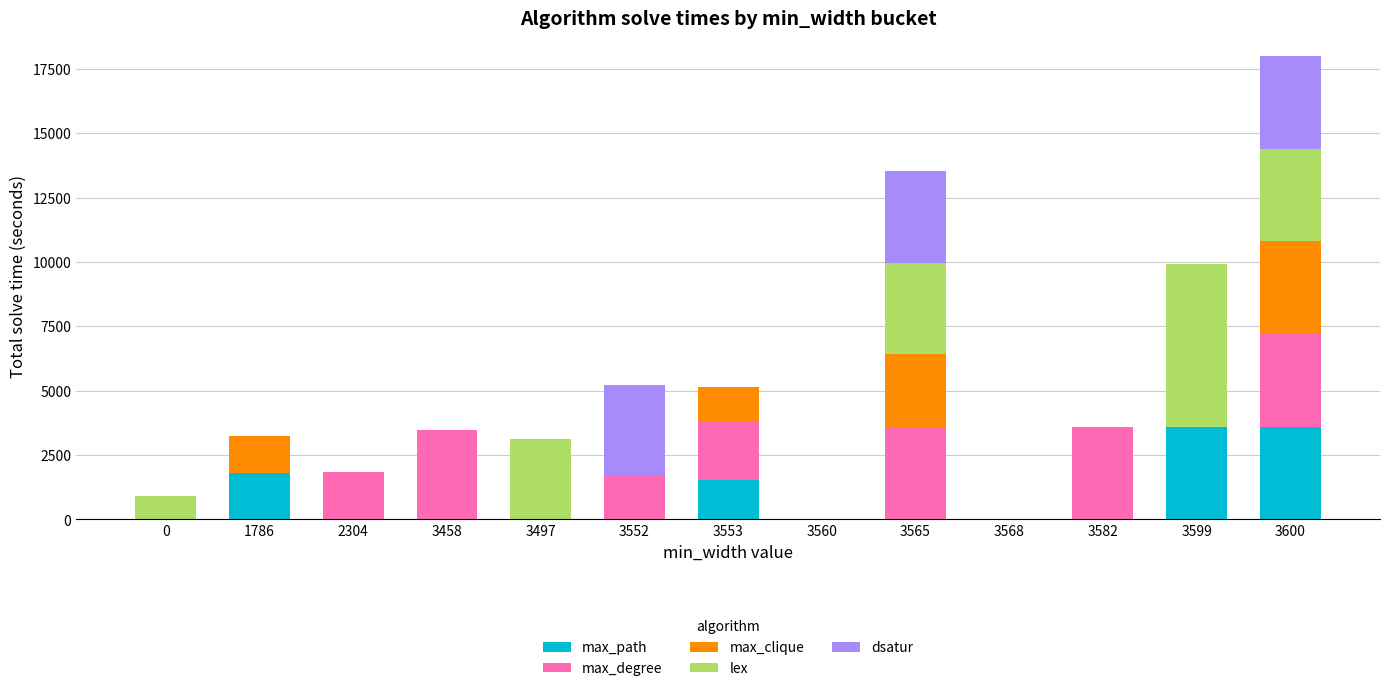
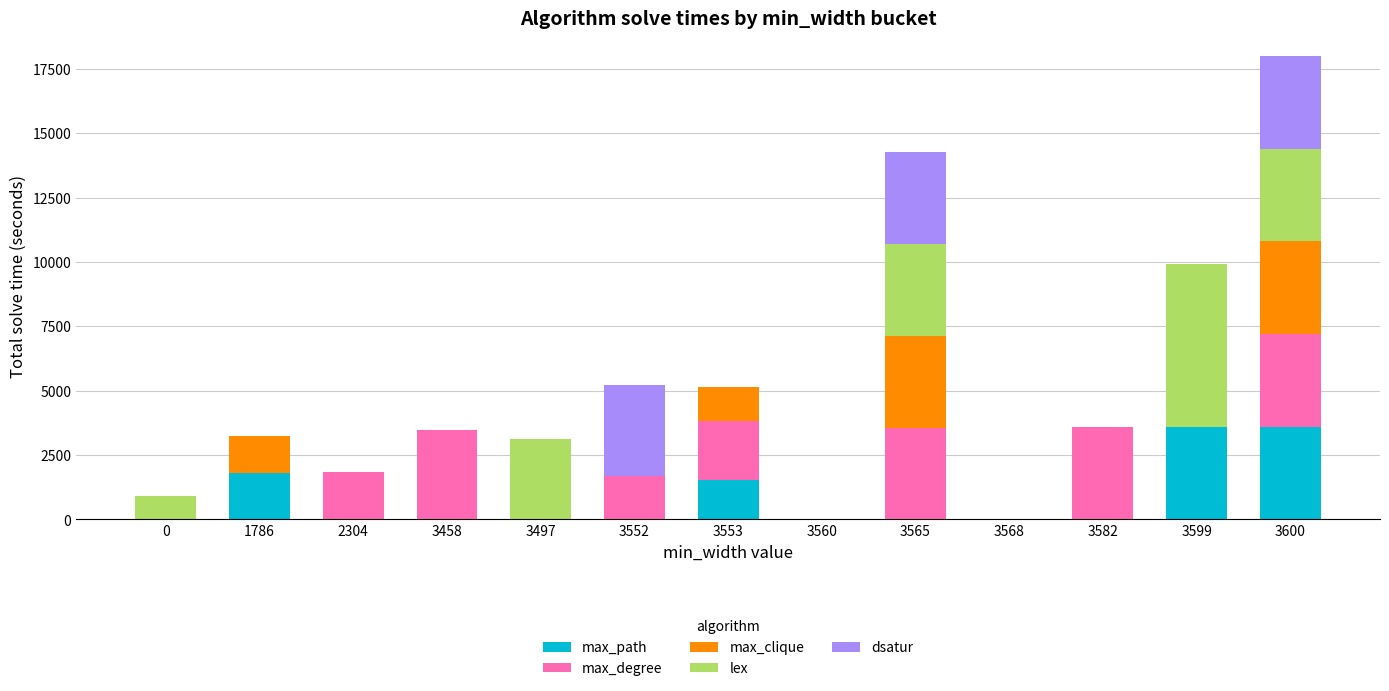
  {
    "max_path": {
      "0": 0,
      "1786": 1800,
      "2304": 0,
      "3458": 0,
      "3497": 0,
      "3552": 0,
      "3553": 1500,
      "3560": 0,
      "3565": 0,
      "3568": 0,
      "3582": 0,
      "3599": 3600,
      "3600": 3600
    },
    "max_degree": {
      "0": 0,
      "1786": 0,
      "2304": 1900,
      "3458": 3500,
      "3497": 0,
      "3552": 1700,
      "3553": 2300,
      "3560": 0,
      "3565": 3600,
      "3568": 0,
      "3582": 3600,
      "3599": 0,
      "3600": 3600
    },
    "max_clique": {
      "0": 0,
      "1786": 1500,
      "2304": 0,
      "3458": 0,
      "3497": 0,
      "3552": 0,
      "3553": 1300,
      "3560": 0,
-     "3565": 2900,
+     "3565": 3600,
      "3568": 0,
      "3582": 0,
      "3599": 0,
      "3600": 3600
    },
    "lex": {
      "0": 900,
      "1786": 0,
      "2304": 0,
      "3458": 0,
      "3497": 3100,
      "3552": 0,
      "3553": 0,
      "3560": 0,
      "3565": 3600,
      "3568": 0,
      "3582": 0,
      "3599": 6300,
      "3600": 3600
    },
    "dsatur": {
      "0": 0,
      "1786": 0,
      "2304": 0,
      "3458": 0,
      "3497": 0,
      "3552": 3600,
      "3553": 0,
      "3560": 0,
      "3565": 3600,
      "3568": 0,
      "3582": 0,
      "3599": 0,
      "3600": 3600
    }
  }
